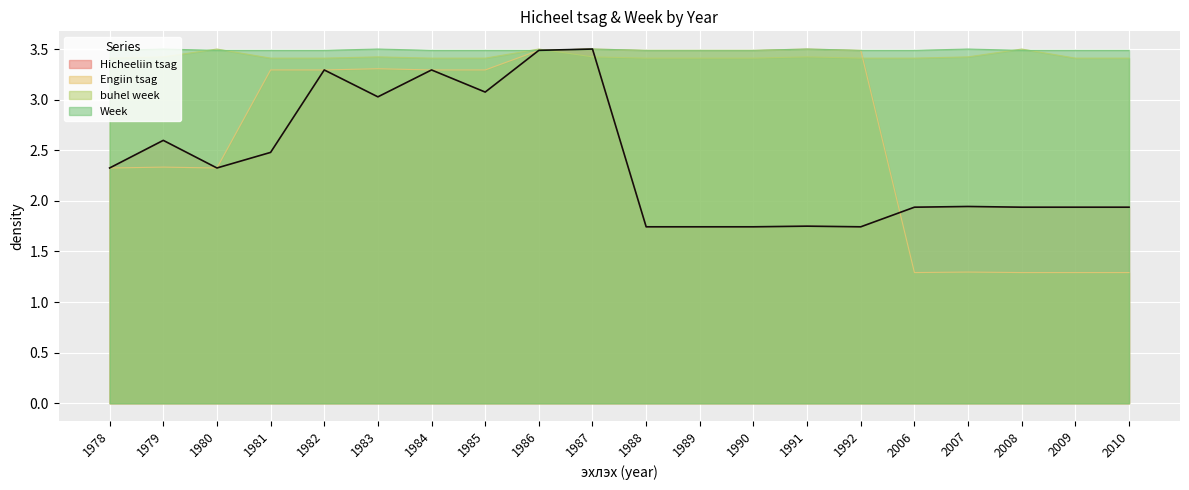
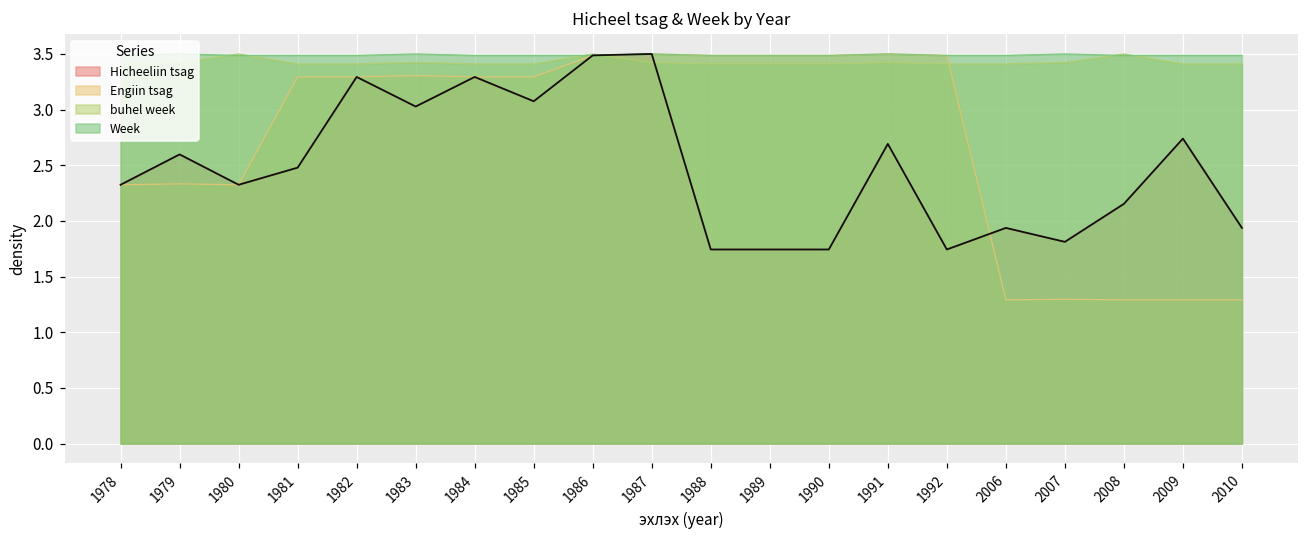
  {
    "Hicheeliin tsag": {
      "1979": 2.60,
      "1981": 2.48,
      "1983": 3.03,
      "1985": 3.07,
      "1988": 1.74,
      "1989": 1.74,
      "1990": 1.74,
-     "1991": 1.75,
+     "1991": 2.69,
      "1992": 1.74,
      "2006": 1.94,
-     "2007": 1.94,
-     "2008": 1.94,
-     "2009": 1.94,
+     "2007": 1.81,
+     "2008": 2.15,
+     "2009": 2.74,
      "2010": 1.94
    }
  }
